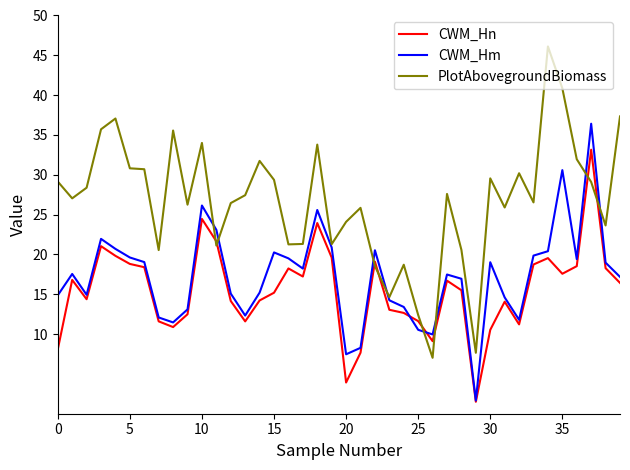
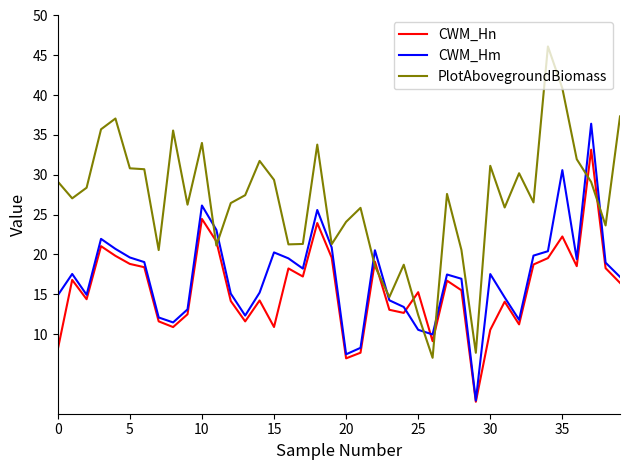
  {
    "CWM_Hn": {
      "0": 8,
      "5": 19,
      "10": 24,
-     "15": 15,
-     "20": 4,
-     "25": 12,
+     "15": 11,
+     "20": 7,
+     "25": 15,
      "30": 11,
-     "35": 18
+     "35": 22
    },
    "CWM_Hm": {
      "0": 15,
      "5": 20,
      "10": 26,
      "15": 20,
      "20": 7,
      "25": 11,
-     "30": 19,
+     "30": 18,
      "35": 31
    },
    "PlotAbovegroundBiomass": {
      "0": 29,
      "5": 31,
      "10": 34,
      "15": 29,
      "20": 24,
      "25": 12,
-     "30": 30
+     "30": 31
    }
  }
